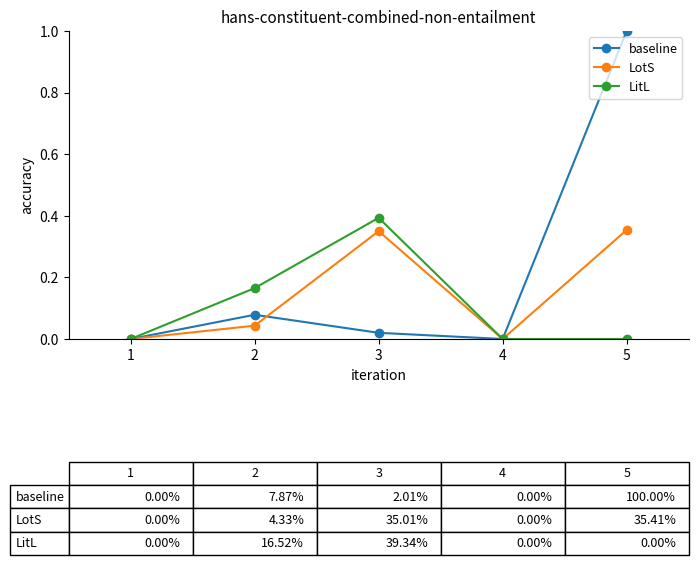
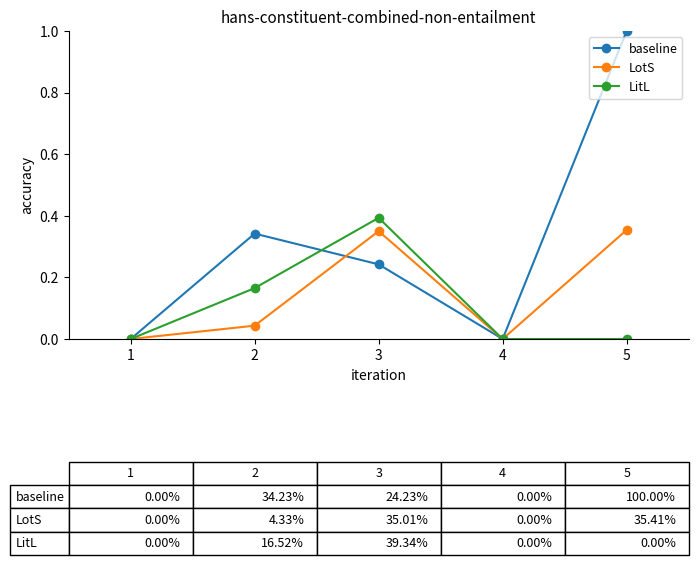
  {
    "baseline": {
-     "2": "7.87%",
-     "3": "2.01%"
+     "2": "34.23%",
+     "3": "24.23%"
    },
    "LotS": {
      "2": "0.04",
      "3": "0.35",
      "5": "0.35"
    },
    "LitL": {
      "2": "0.17",
      "3": "0.39",
      "5": "0.00"
    }
  }
